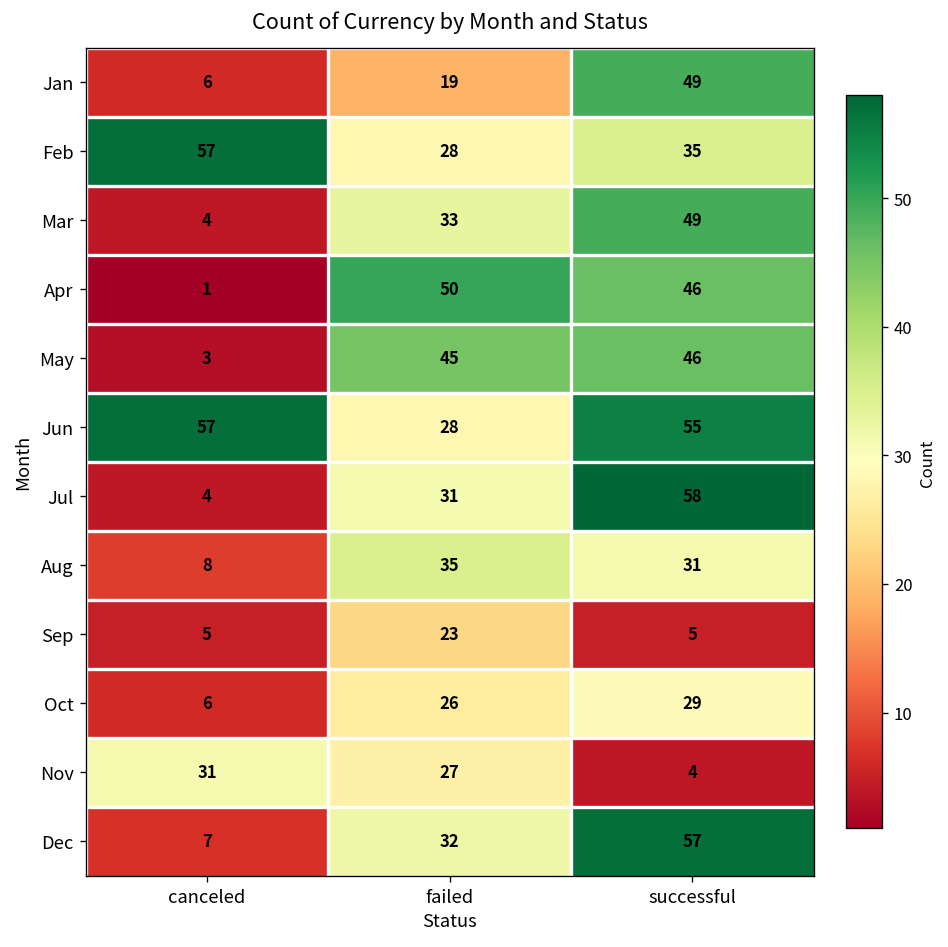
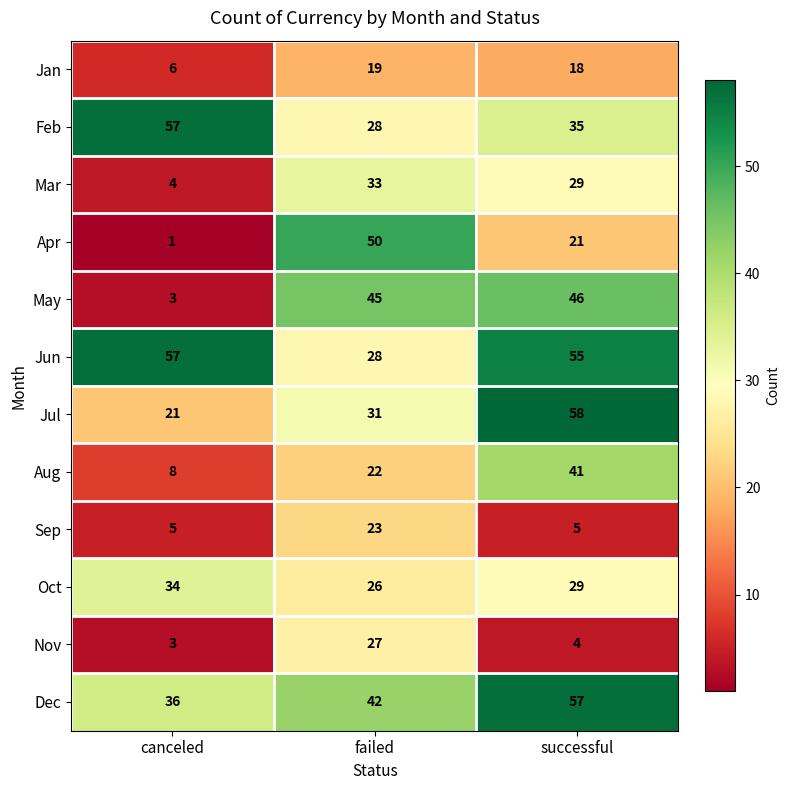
  {
    "Jan": {
      "canceled": 6,
      "failed": 19,
-     "successful": 49
+     "successful": 18
    },
    "Feb": {
      "canceled": 57,
      "failed": 28,
      "successful": 35
    },
    "Mar": {
      "canceled": 4,
      "failed": 33,
-     "successful": 49
+     "successful": 29
    },
    "Apr": {
      "canceled": 1,
      "failed": 50,
-     "successful": 46
+     "successful": 21
    },
    "May": {
      "canceled": 3,
      "failed": 45,
      "successful": 46
    },
    "Jun": {
      "canceled": 57,
      "failed": 28,
      "successful": 55
    },
    "Jul": {
-     "canceled": 4,
+     "canceled": 21,
      "failed": 31,
      "successful": 58
    },
    "Aug": {
      "canceled": 8,
-     "failed": 35,
-     "successful": 31
+     "failed": 22,
+     "successful": 41
    },
    "Sep": {
      "canceled": 5,
      "failed": 23,
      "successful": 5
    },
    "Oct": {
-     "canceled": 6,
+     "canceled": 34,
      "failed": 26,
      "successful": 29
    },
    "Nov": {
-     "canceled": 31,
+     "canceled": 3,
      "failed": 27,
      "successful": 4
    },
    "Dec": {
-     "canceled": 7,
-     "failed": 32,
+     "canceled": 36,
+     "failed": 42,
      "successful": 57
    }
  }
